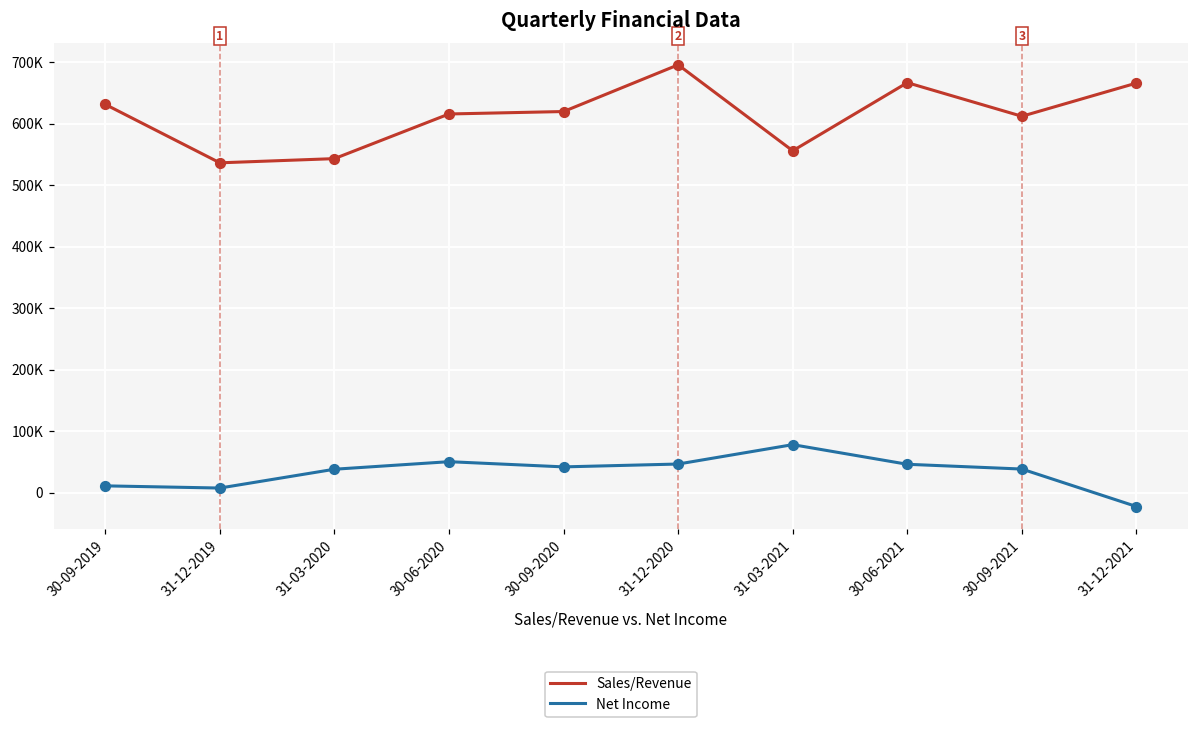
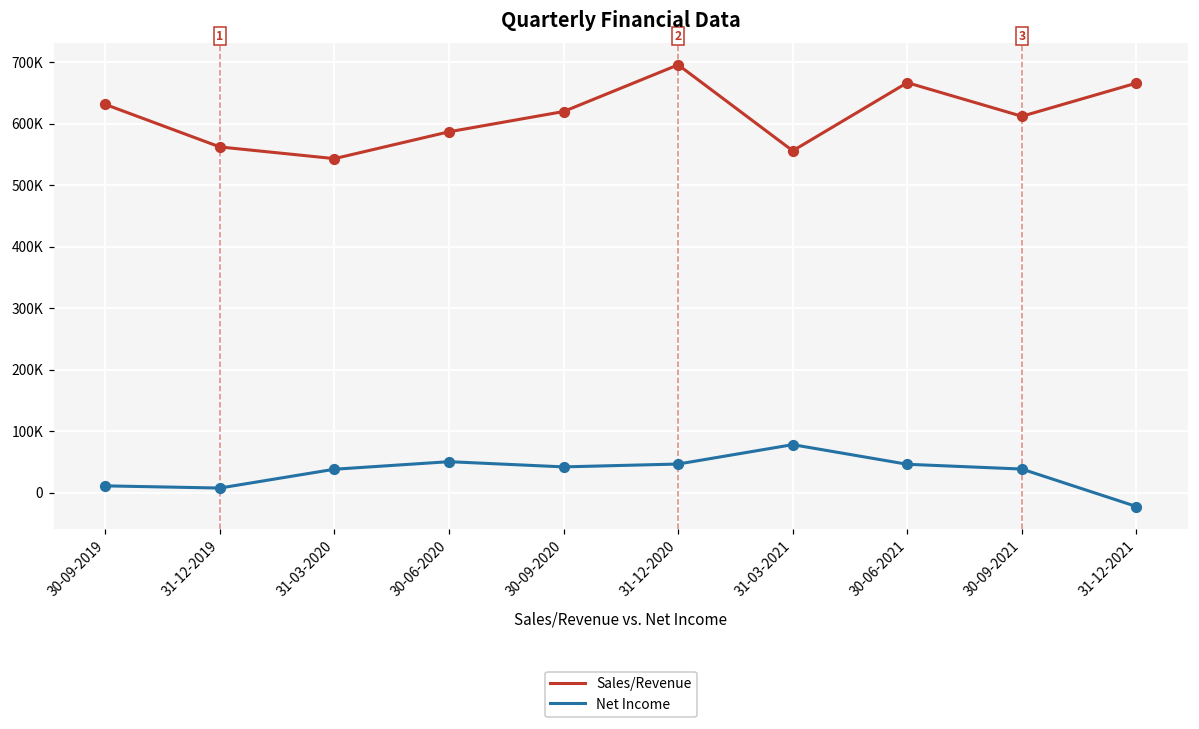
  {
    "Sales/Revenue": {
      "30-09-2019": 630000,
-     "31-12-2019": 540000,
+     "31-12-2019": 560000,
      "31-03-2020": 540000,
-     "30-06-2020": 620000,
+     "30-06-2020": 590000,
      "30-09-2020": 620000,
      "31-03-2021": 560000,
      "30-06-2021": 670000,
      "30-09-2021": 610000,
      "31-12-2021": 670000
    },
    "Net Income": {
      "30-09-2019": 10000,
      "31-12-2019": 10000,
      "31-03-2020": 40000,
      "30-06-2020": 50000,
      "30-09-2020": 40000,
      "31-12-2020": 50000,
      "31-03-2021": 80000,
      "30-06-2021": 50000,
      "30-09-2021": 40000,
      "31-12-2021": -20000
    }
  }
